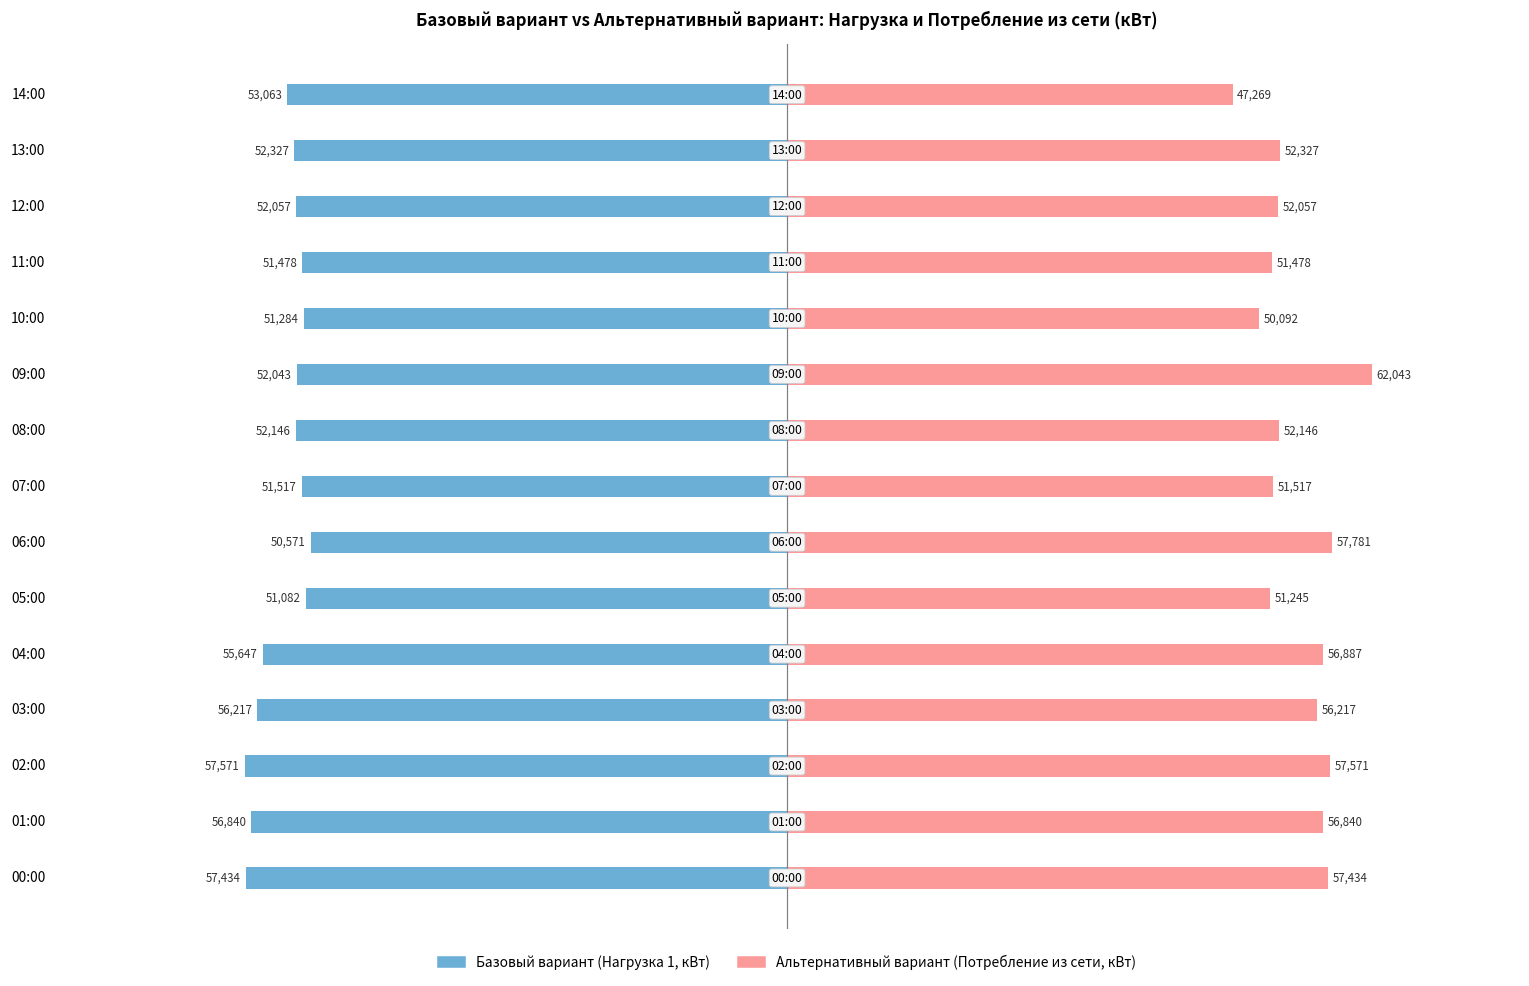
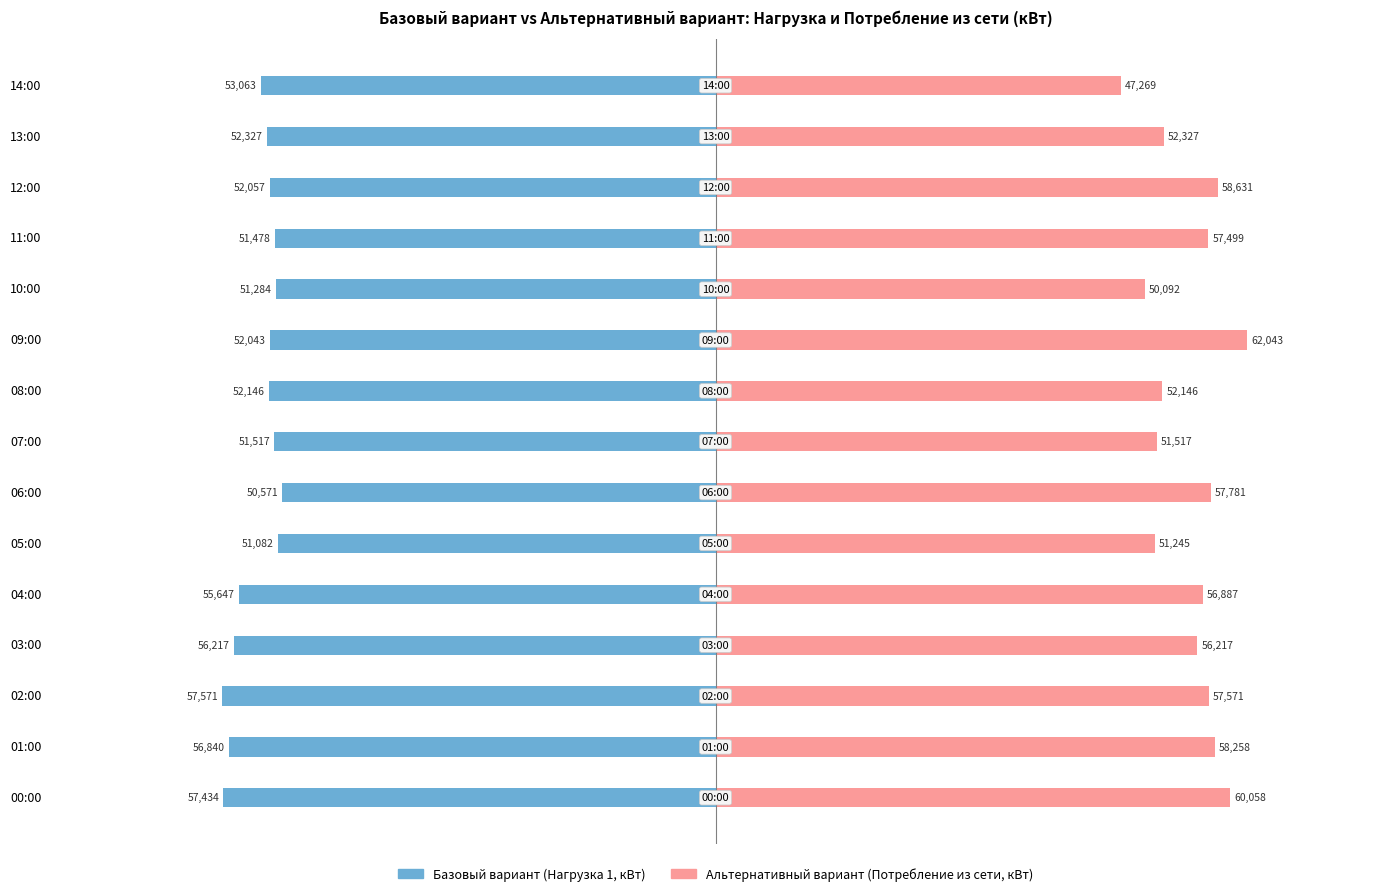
  {
    "Альтернативный вариант (Потребление из сети, кВт)": {
      "14:00": "47,269",
      "13:00": "52,327",
-     "12:00": "52,057",
-     "11:00": "51,478",
+     "12:00": "58,631",
+     "11:00": "57,499",
      "10:00": "50,092",
      "09:00": "62,043",
      "08:00": "52,146",
      "07:00": "51,517",
      "06:00": "57,781",
      "05:00": "51,245",
      "04:00": "56,887",
      "03:00": "56,217",
      "02:00": "57,571",
-     "01:00": "56,840",
-     "00:00": "57,434"
+     "01:00": "58,258",
+     "00:00": "60,058"
    }
  }
